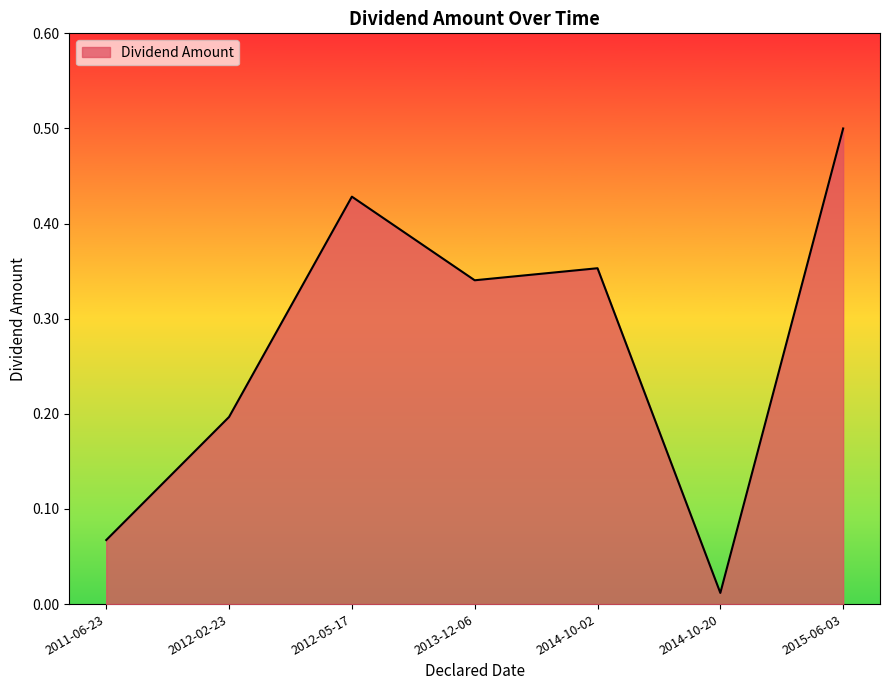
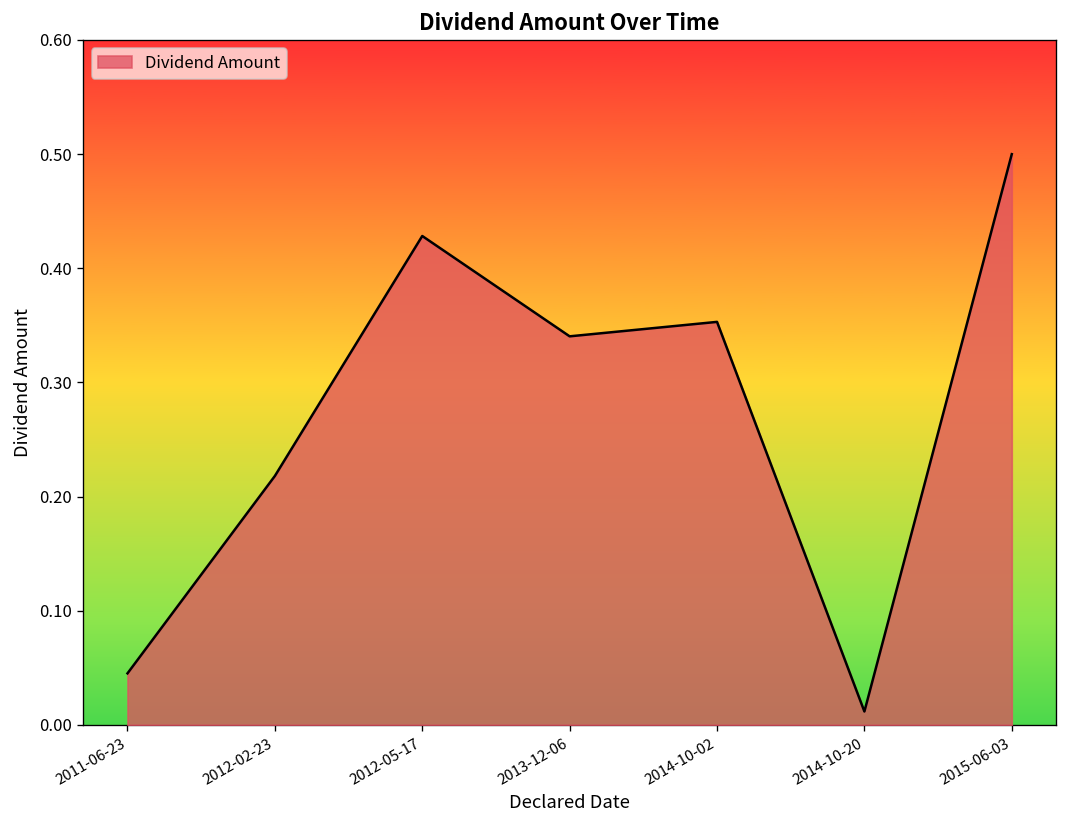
  {
-   "2011-06-23": 0.07,
-   "2012-02-23": 0.20,
+   "2011-06-23": 0.05,
+   "2012-02-23": 0.22,
    "2012-05-17": 0.43,
    "2013-12-06": 0.34,
    "2014-10-02": 0.35,
    "2014-10-20": 0.01,
    "2015-06-03": 0.50
  }
